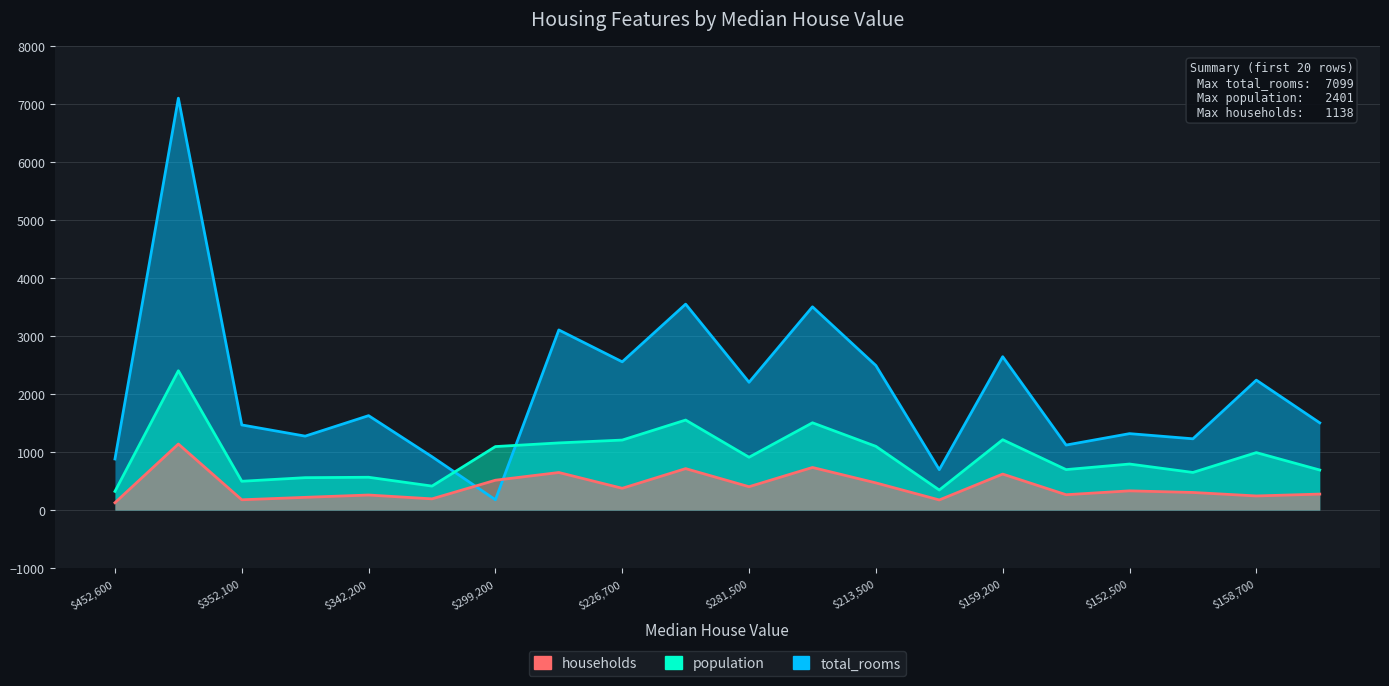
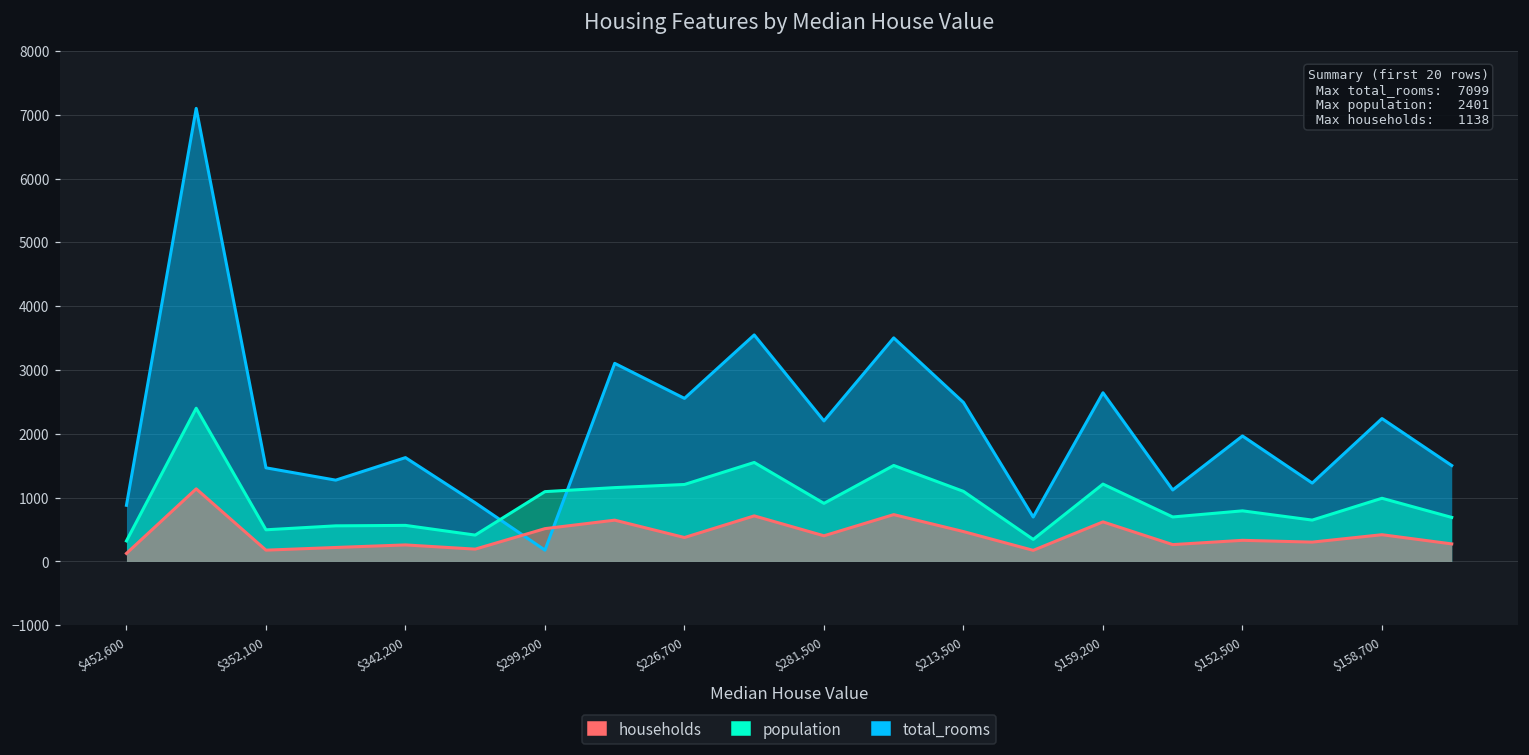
  {
    "total_rooms": {
      "$452,600": 900,
      "$352,100": 1500,
      "$342,200": 1600,
      "$299,200": 200,
      "$226,700": 2600,
      "$281,500": 2200,
      "$213,500": 2500,
      "$159,200": 2600,
-     "$152,500": 1300,
+     "$152,500": 2000,
      "$158,700": 2200
    },
    "population": {
      "$452,600": 300,
      "$352,100": 500,
      "$342,200": 600,
      "$299,200": 1100,
      "$226,700": 1200,
      "$281,500": 900,
      "$213,500": 1100,
      "$159,200": 1200,
      "$152,500": 800,
      "$158,700": 1000
    },
    "households": {
      "$452,600": 100,
      "$352,100": 200,
      "$342,200": 300,
      "$299,200": 500,
      "$226,700": 400,
      "$281,500": 400,
      "$213,500": 500,
      "$159,200": 600,
      "$152,500": 300,
-     "$158,700": 200
+     "$158,700": 400
    }
  }
